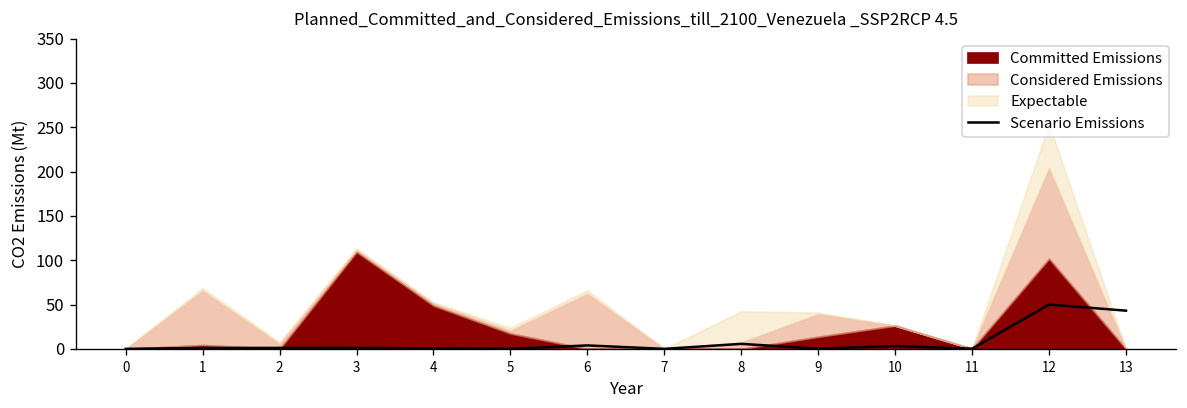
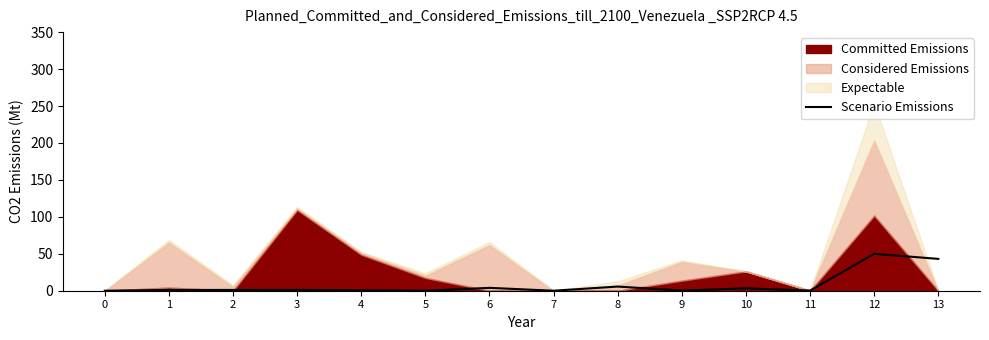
  {
    "Scenario Emissions": {
      "3": 0,
      "4": 0,
      "5": 0,
      "6": 0,
      "9": 0,
      "10": 0,
      "12": 50,
      "13": 40
    },
    "Committed Emissions": {
      "6": 0,
      "8": 0,
      "9": 10,
      "12": 100
    },
    "Considered Emissions": {
      "6": 60,
      "12": 100
    },
    "Expectable": {
      "6": 0,
-     "8": 40
+     "8": 10
    }
  }
